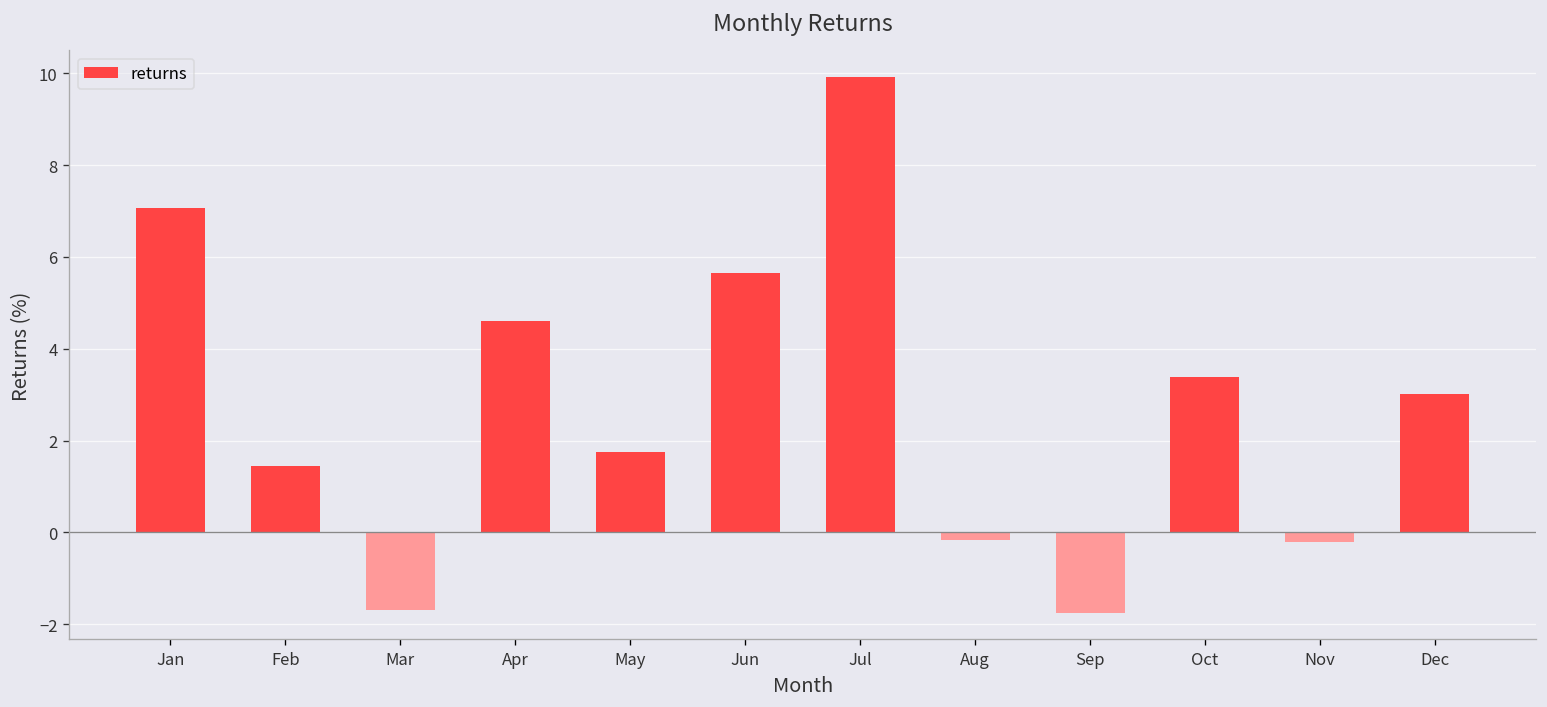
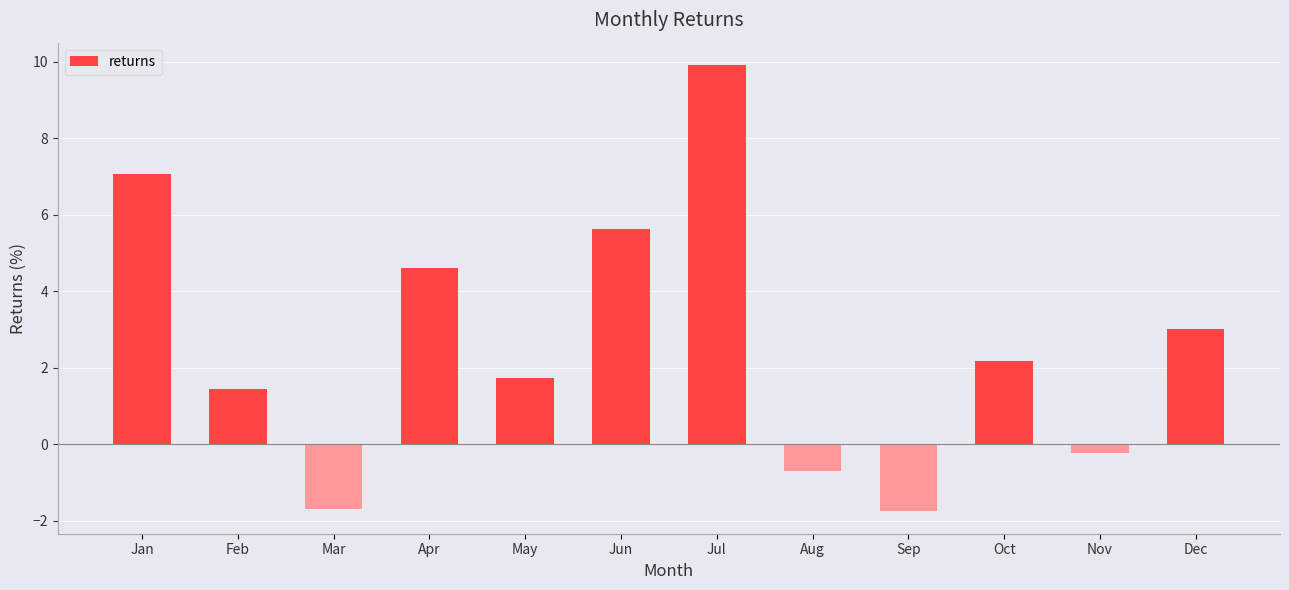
  {
    "Jan": 7.1,
    "Feb": 1.4,
    "Mar": -1.7,
    "Apr": 4.6,
    "May": 1.7,
    "Jun": 5.6,
    "Jul": 9.9,
-   "Aug": -0.2,
+   "Aug": -0.7,
    "Sep": -1.8,
-   "Oct": 3.4,
+   "Oct": 2.2,
    "Nov": -0.2,
    "Dec": 3.0
  }
